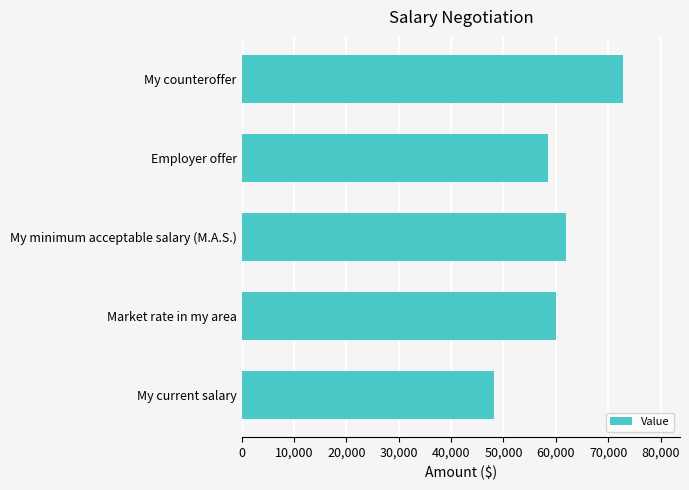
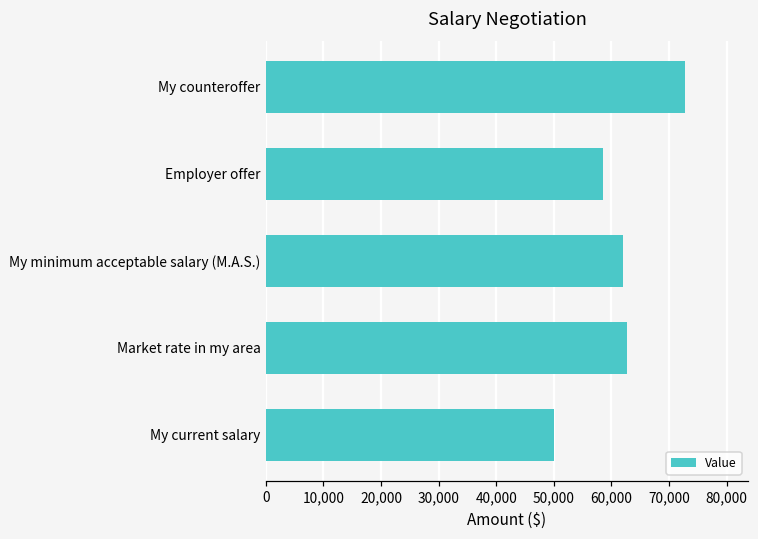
  {
    "My counteroffer": "73,000",
    "Employer offer": "59,000",
    "My minimum acceptable salary (M.A.S.)": "62,000",
-   "Market rate in my area": "60,000",
-   "My current salary": "48,000"
+   "Market rate in my area": "63,000",
+   "My current salary": "50,000"
  }
